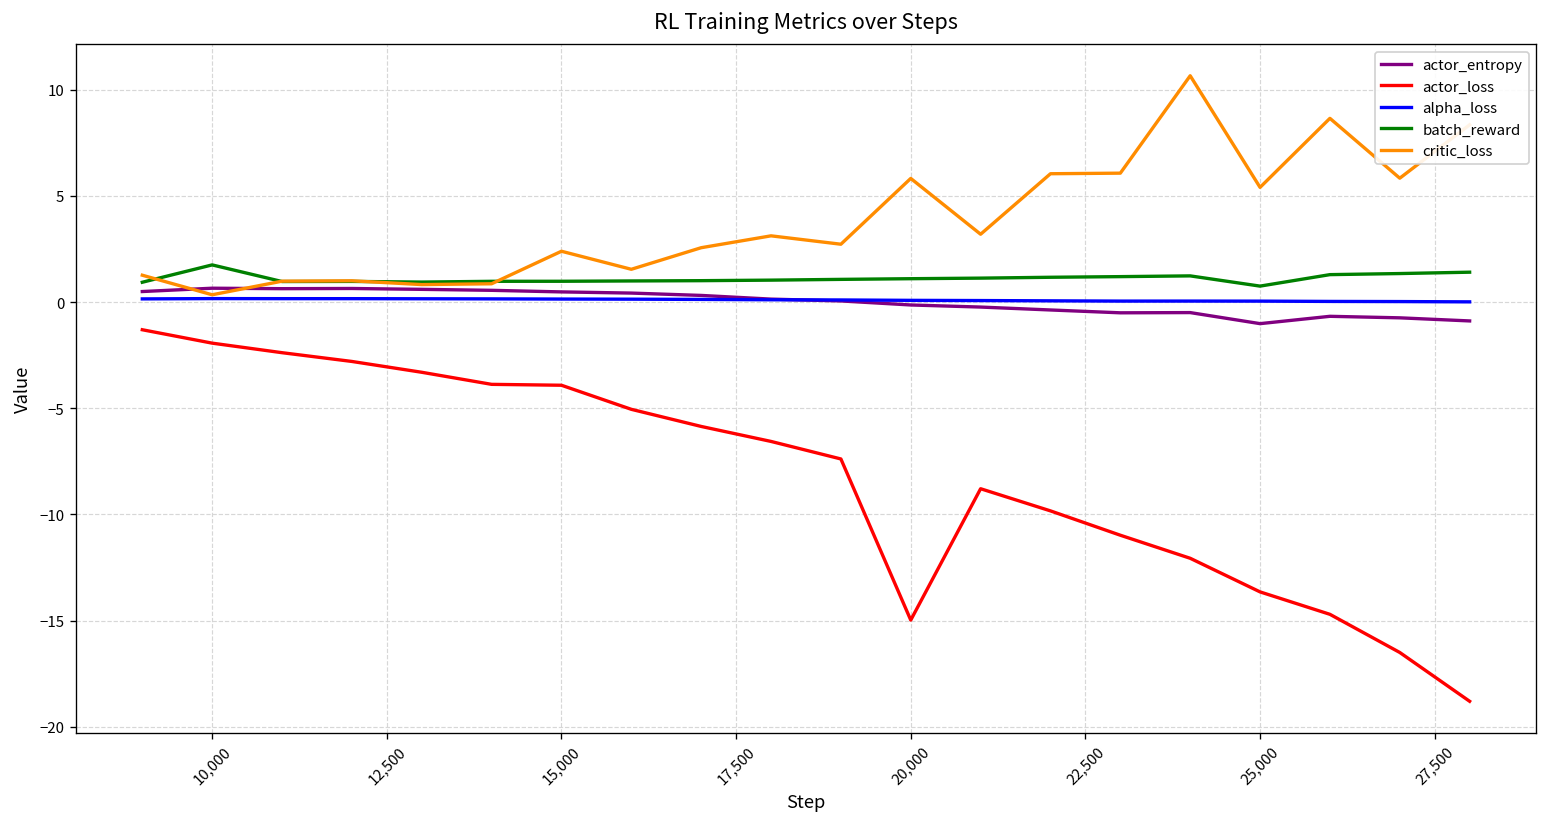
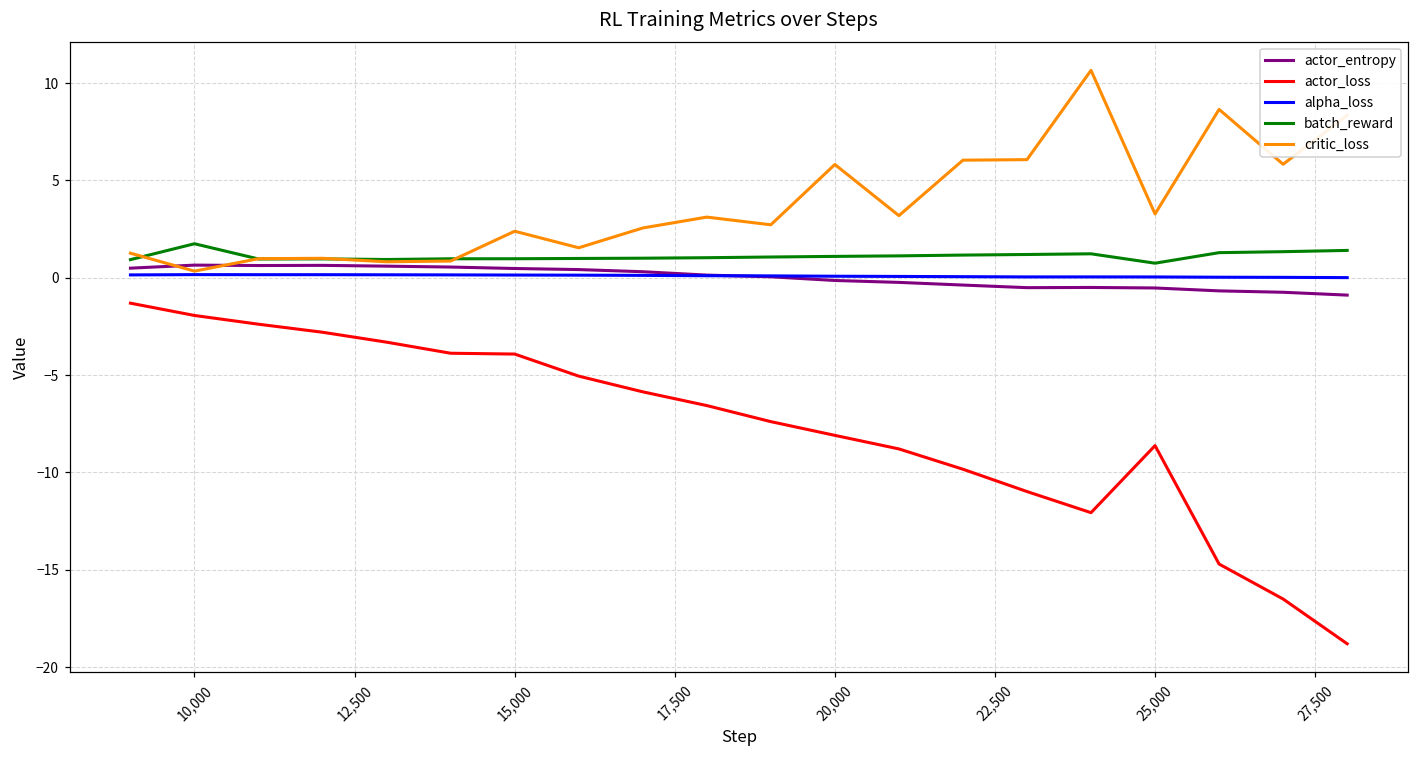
  {
    "actor_entropy": {
      "10,000": 0.7,
      "15,000": 0.5,
      "20,000": -0.1,
-     "25,000": -1.0
+     "25,000": -0.5
    },
    "actor_loss": {
      "10,000": -1.9,
      "15,000": -3.9,
-     "20,000": -15.0,
-     "25,000": -13.6
+     "20,000": -8.1,
+     "25,000": -8.6
    },
    "alpha_loss": {
      "10,000": 0.2,
      "15,000": 0.1,
      "20,000": 0.1,
      "25,000": 0.0
    },
    "batch_reward": {
      "10,000": 1.8,
      "15,000": 1.0,
      "20,000": 1.1,
      "25,000": 0.8
    },
    "critic_loss": {
      "10,000": 0.3,
      "15,000": 2.4,
      "20,000": 5.8,
-     "25,000": 5.4
+     "25,000": 3.3
    }
  }
